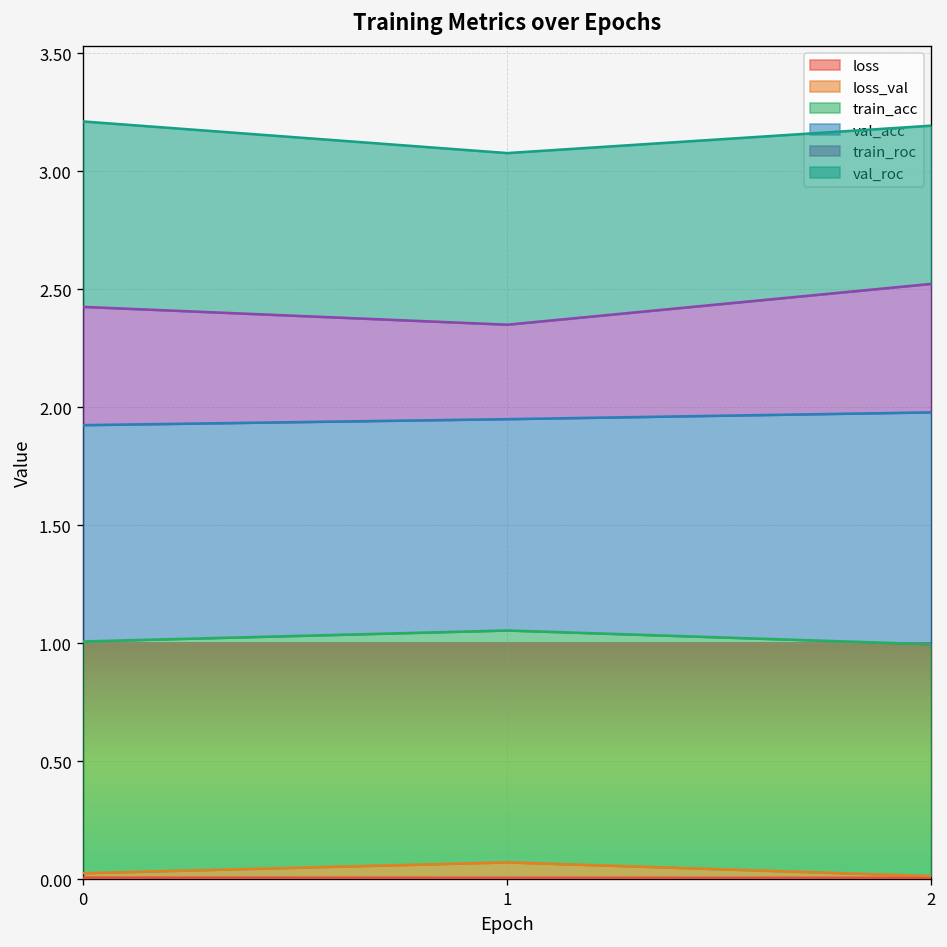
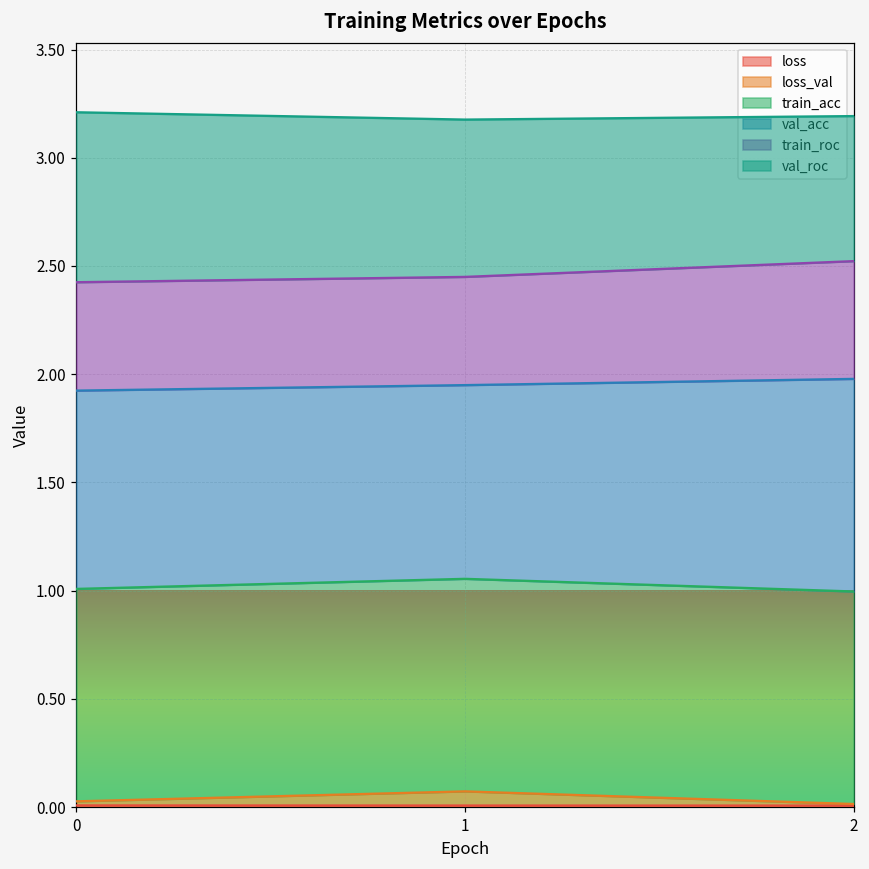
  {
    "train_roc": {
      "0": 0.5,
-     "1": 0.4,
+     "1": 0.5,
      "2": 0.54
    }
  }
